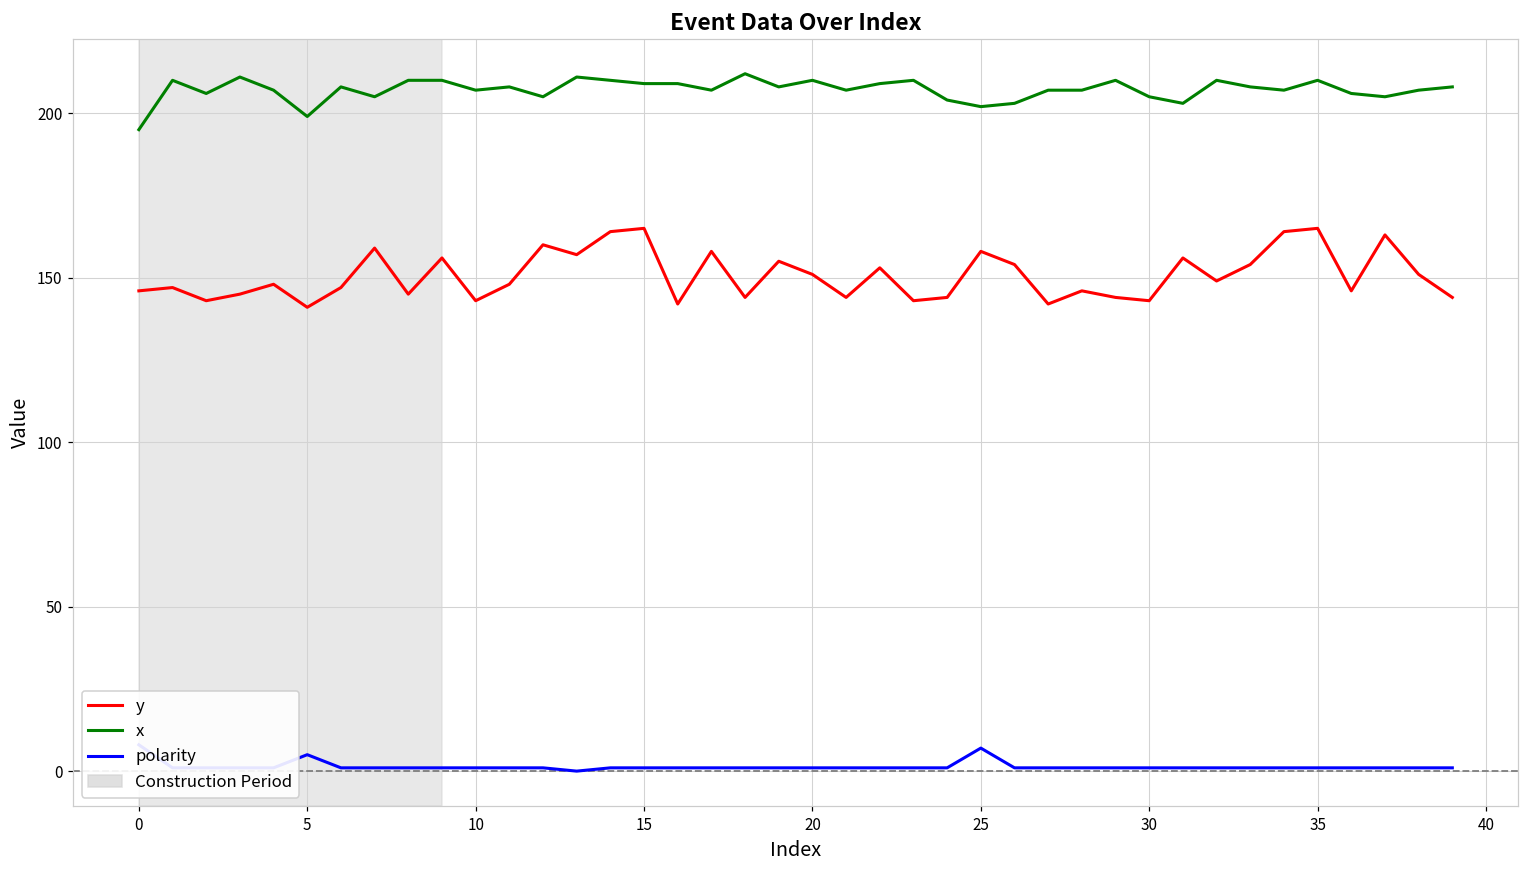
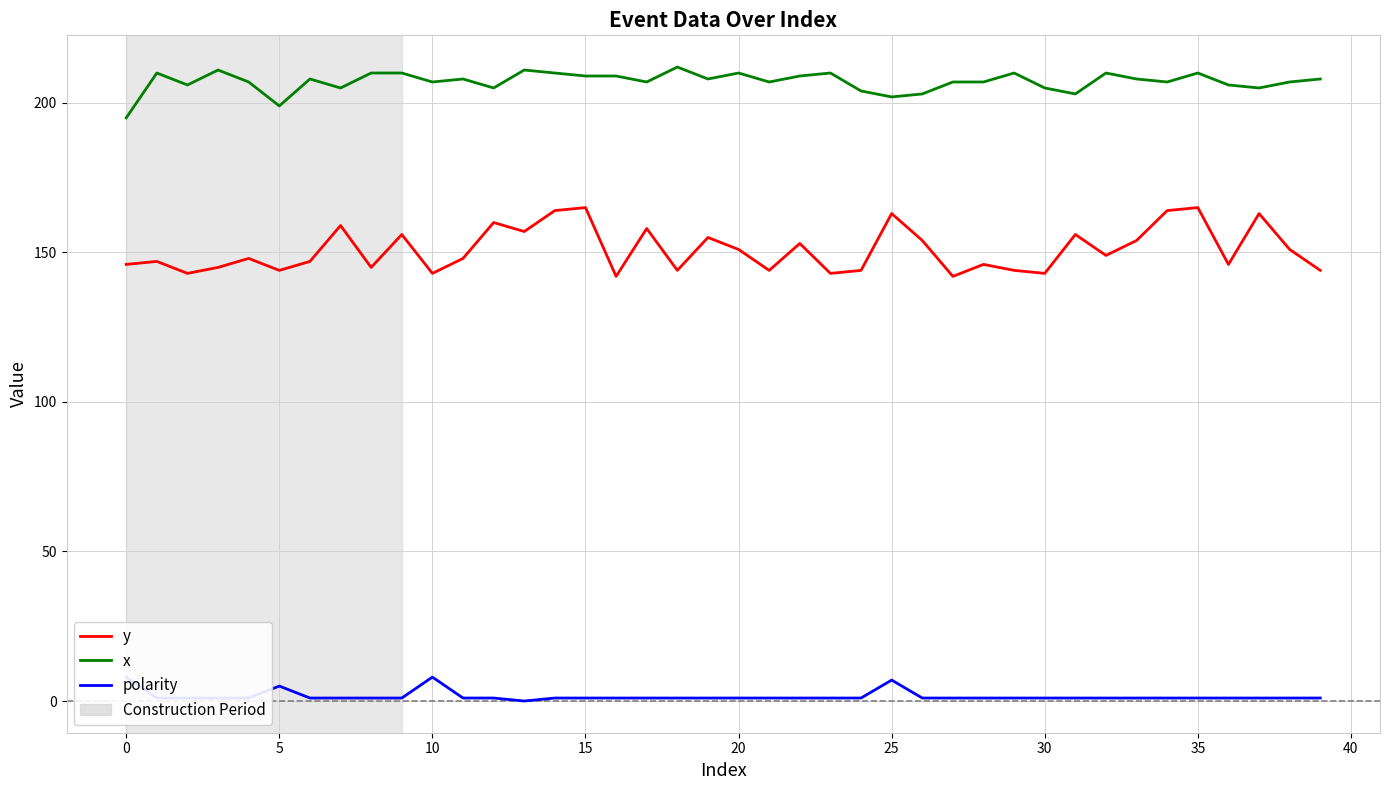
  {
    "y": {
      "0": 146,
-     "5": 141,
+     "5": 144,
      "10": 143,
      "15": 165,
      "20": 151,
-     "25": 158,
+     "25": 163,
      "30": 143,
      "35": 165
    },
    "x": {
      "0": 195,
      "5": 199,
      "10": 207,
      "15": 209,
      "20": 210,
      "25": 202,
      "30": 205,
      "35": 210
    },
    "polarity": {
      "5": 5,
-     "10": 1,
+     "10": 8,
      "15": 1,
      "20": 1,
      "25": 7,
      "30": 1,
      "35": 1
    }
  }
